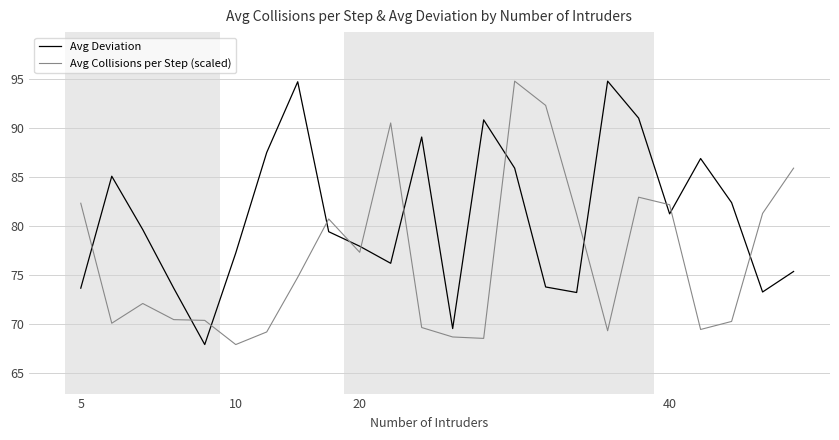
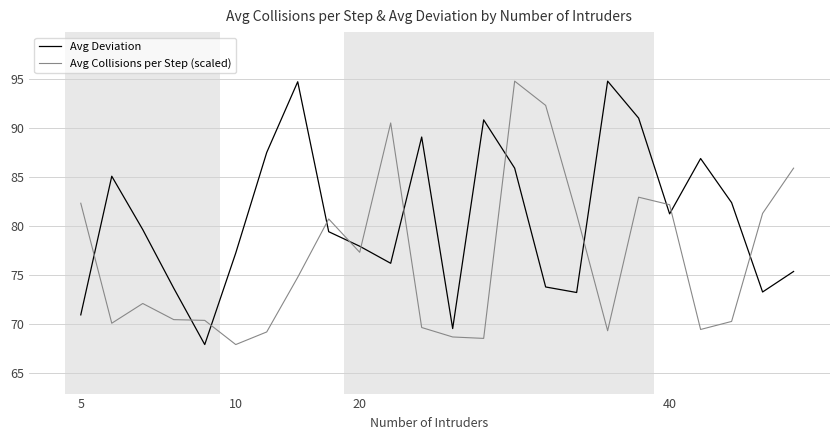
  {
    "Avg Deviation": {
-     "5": 74,
+     "5": 71,
      "40": 81
    },
    "Avg Collisions per Step (scaled)": {
      "5": 82,
      "40": 82
    }
  }
